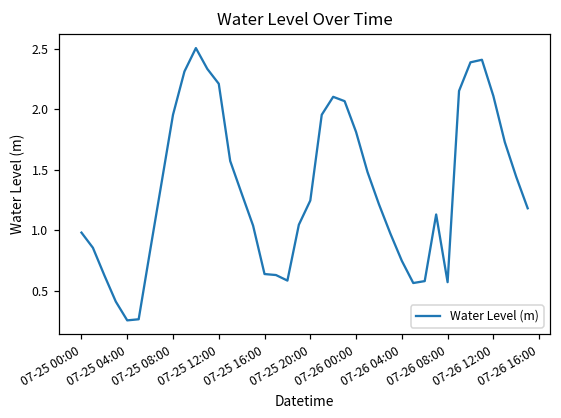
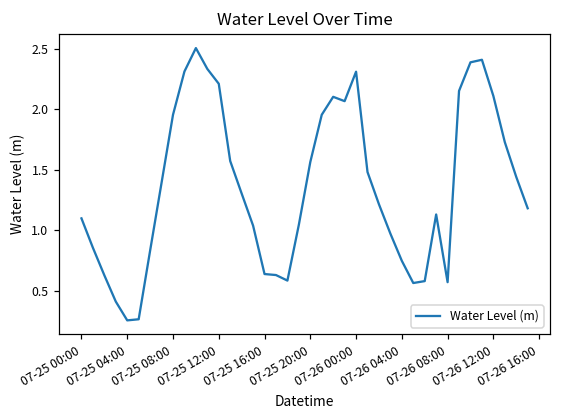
  {
-   "07-25 00:00": 0.98,
+   "07-25 00:00": 1.10,
    "07-25 04:00": 0.25,
    "07-25 08:00": 1.96,
    "07-25 12:00": 2.21,
    "07-25 16:00": 0.64,
-   "07-25 20:00": 1.25,
-   "07-26 00:00": 1.81,
+   "07-25 20:00": 1.57,
+   "07-26 00:00": 2.31,
    "07-26 04:00": 0.75,
    "07-26 08:00": 0.57,
    "07-26 12:00": 2.11
  }
